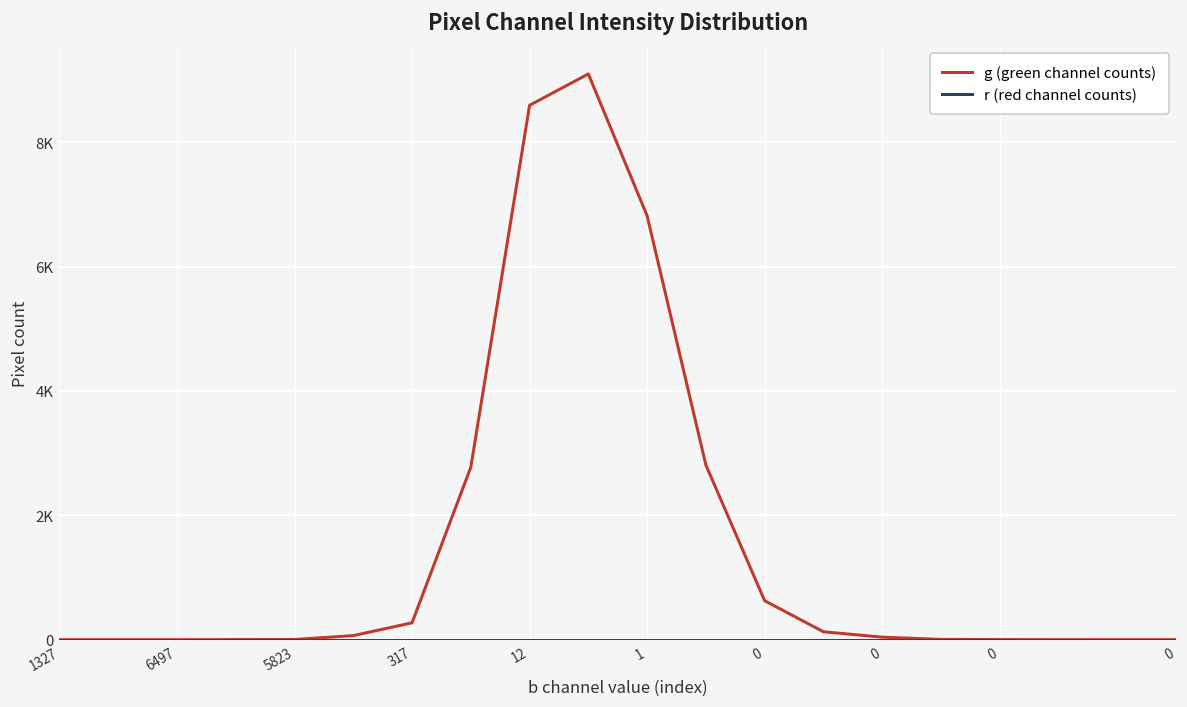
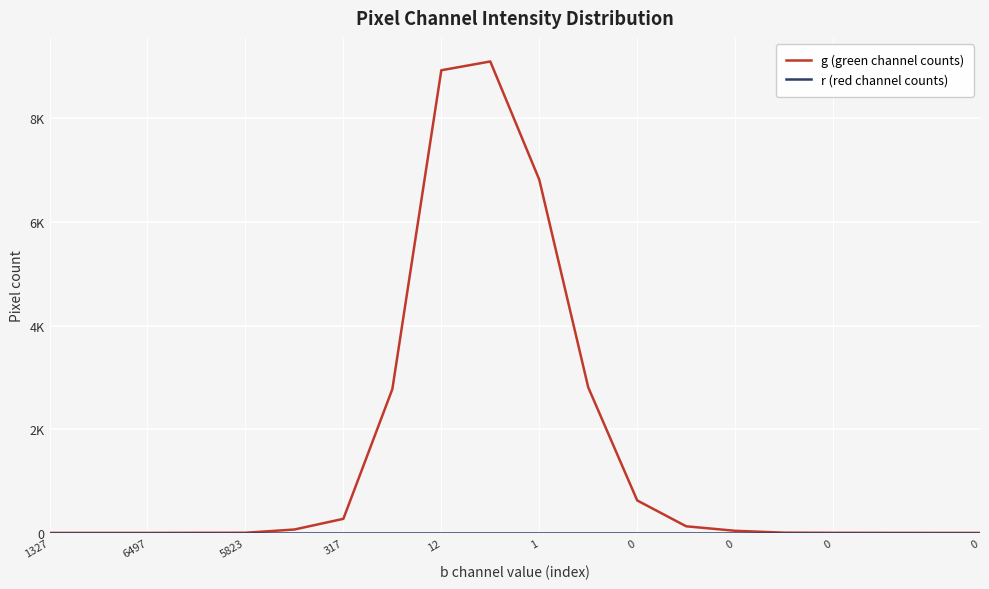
  {
    "g (green channel counts)": {
      "317": 300,
-     "12": 8600
+     "12": 8900
    },
    "r (red channel counts)": {
      "317": 0,
      "12": 0
    }
  }
